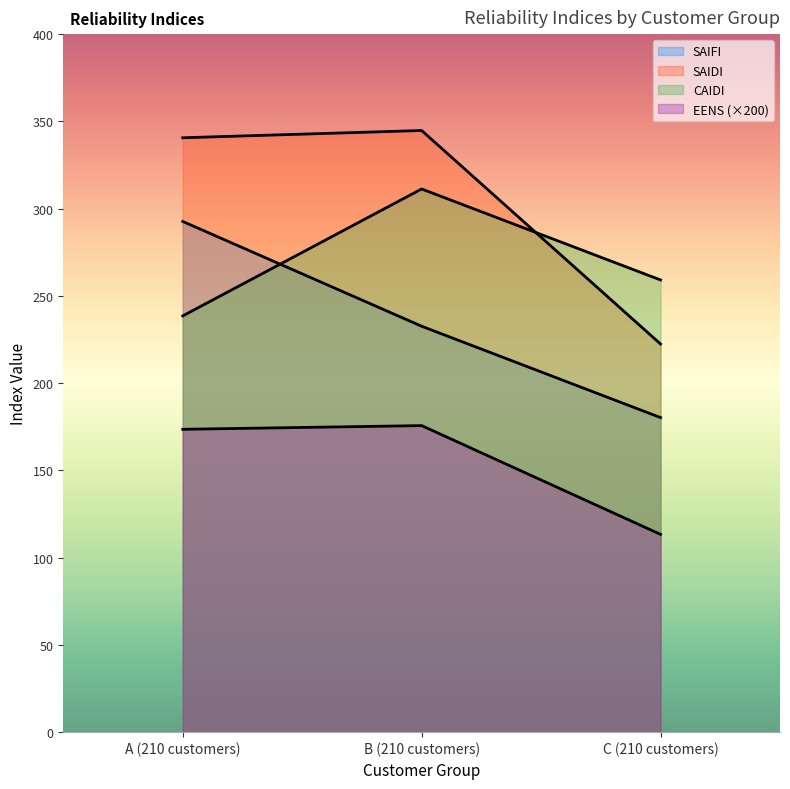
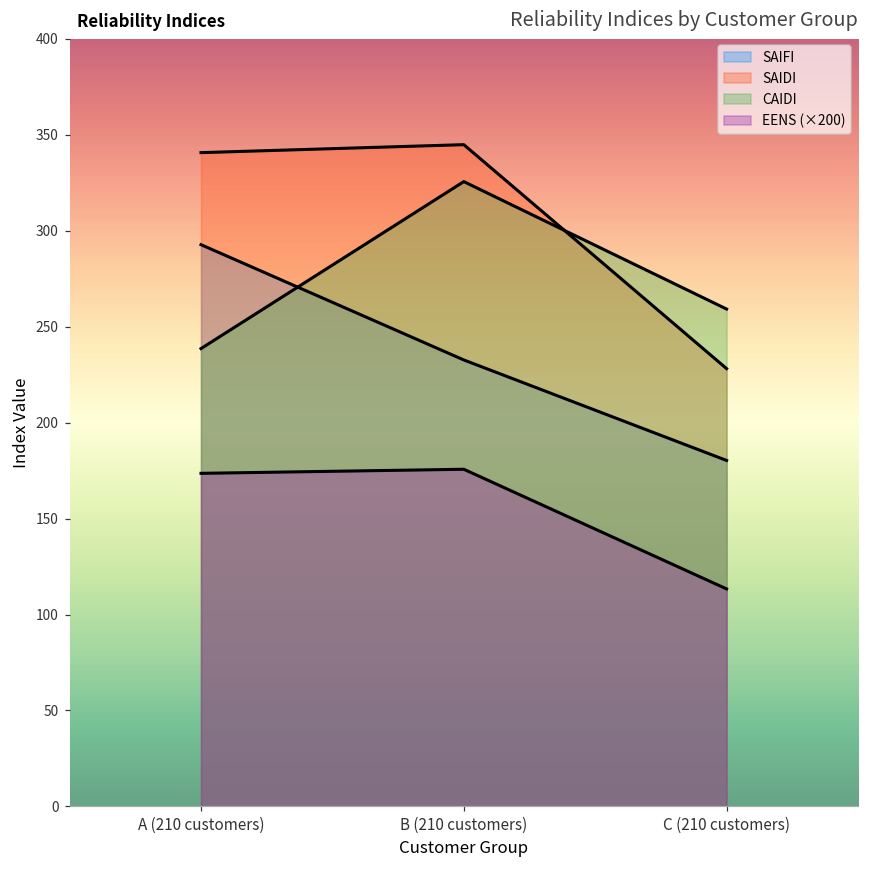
  {
    "SAIFI": {
      "A (210 customers)": 293,
      "B (210 customers)": 233,
      "C (210 customers)": 180
    },
    "SAIDI": {
      "A (210 customers)": 341,
      "B (210 customers)": 345,
-     "C (210 customers)": 222
+     "C (210 customers)": 228
    },
    "CAIDI": {
      "A (210 customers)": 239,
-     "B (210 customers)": 311,
+     "B (210 customers)": 326,
      "C (210 customers)": 259
    },
    "EENS (×200)": {
      "A (210 customers)": 174,
      "B (210 customers)": 176,
      "C (210 customers)": 113
    }
  }
